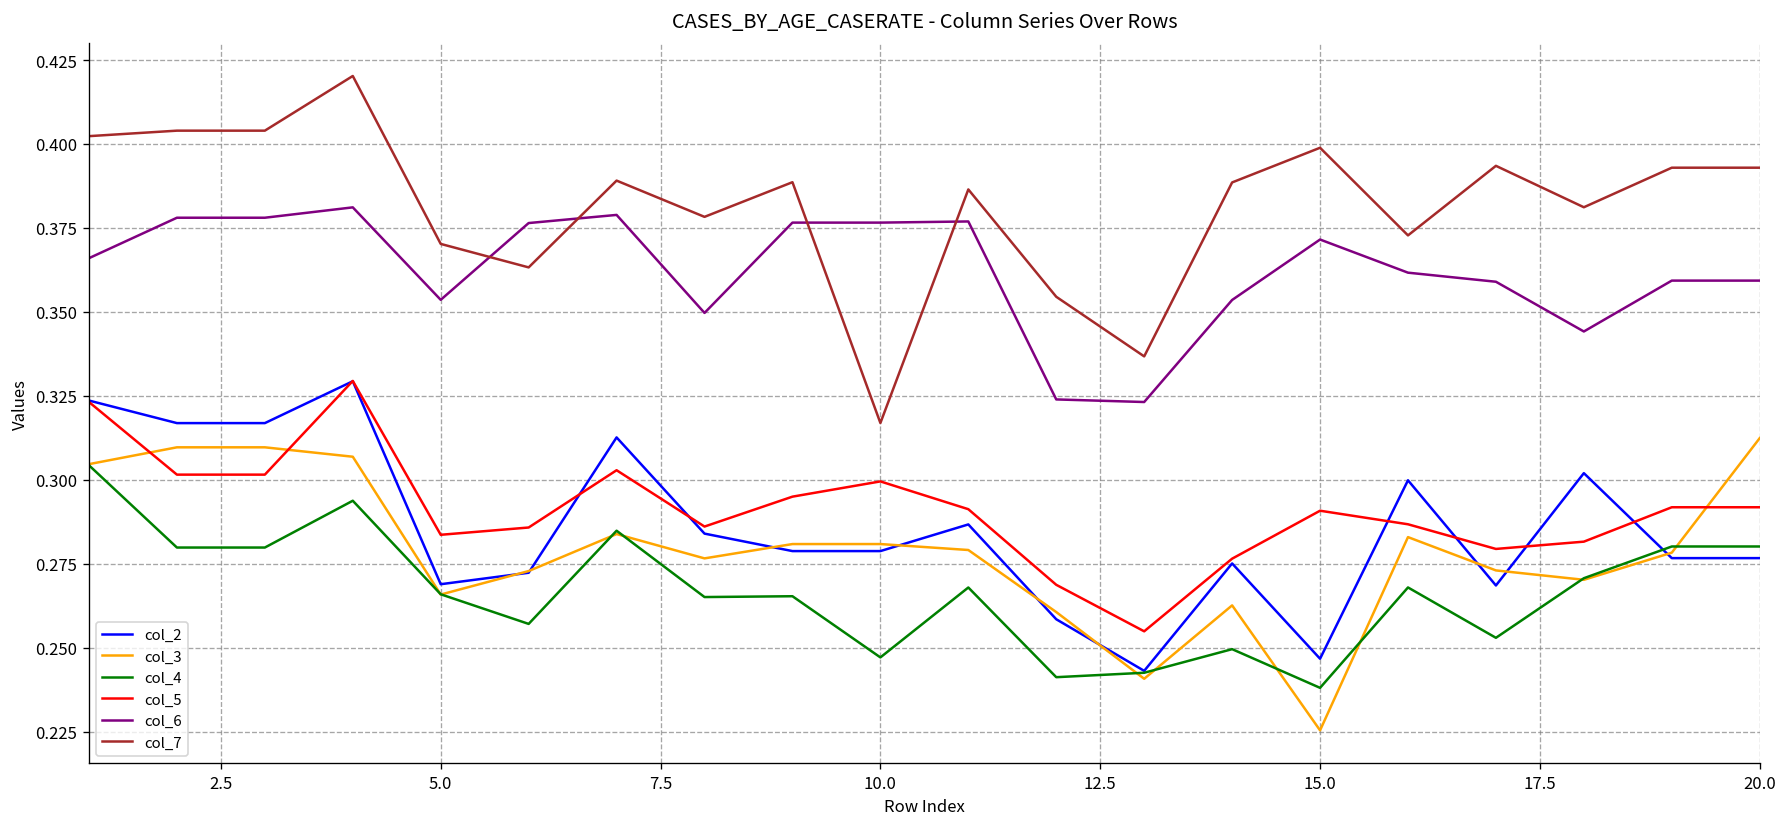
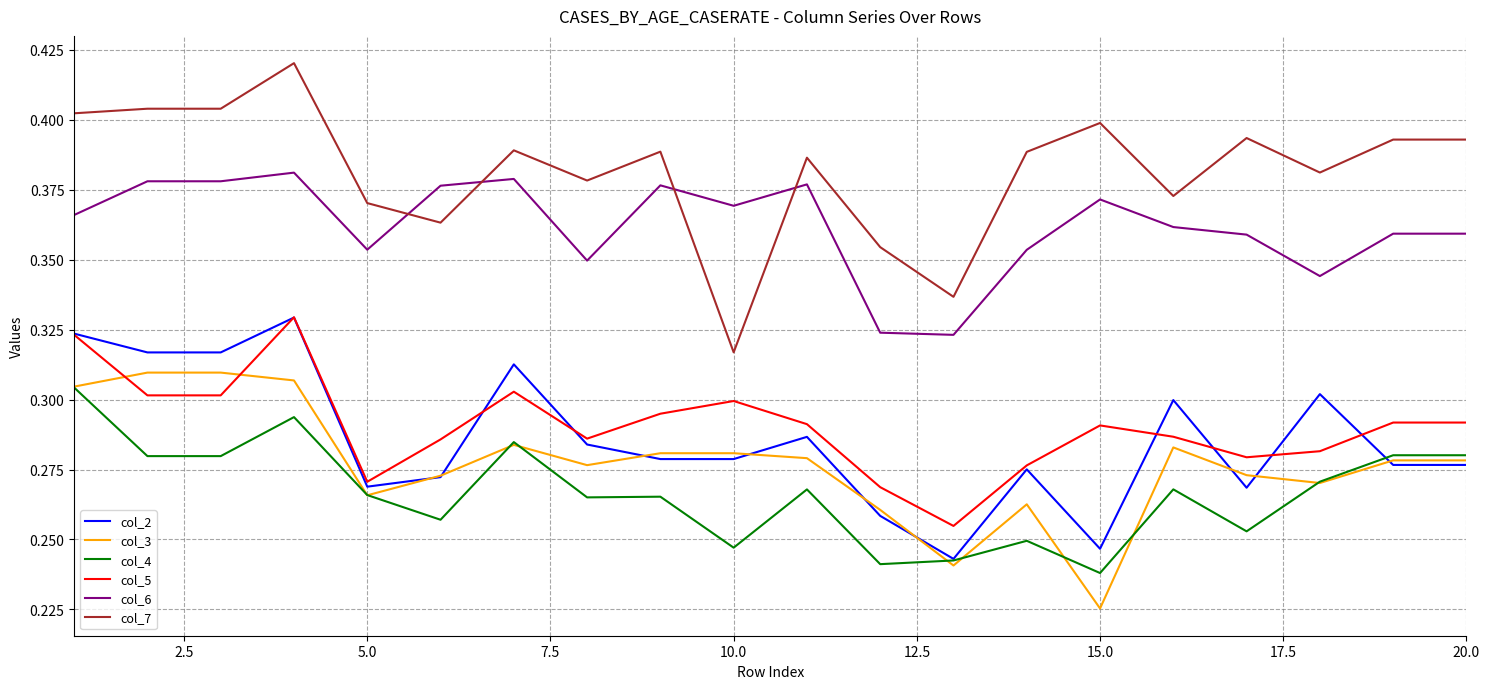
  {
    "col_2": {
      "5.0": 0.269,
      "10.0": 0.279,
      "15.0": 0.247,
      "20.0": 0.277
    },
    "col_3": {
      "10.0": 0.281,
      "15.0": 0.225,
-     "20.0": 0.312
+     "20.0": 0.278
    },
    "col_4": {
      "10.0": 0.247,
      "15.0": 0.238,
      "20.0": 0.280
    },
    "col_5": {
-     "5.0": 0.284,
+     "5.0": 0.271,
      "10.0": 0.299,
      "15.0": 0.291,
      "20.0": 0.292
    },
    "col_6": {
      "5.0": 0.354,
-     "10.0": 0.377,
+     "10.0": 0.369,
      "15.0": 0.372,
      "20.0": 0.359
    },
    "col_7": {
      "5.0": 0.370,
      "10.0": 0.317,
      "15.0": 0.399,
      "20.0": 0.393
    }
  }
